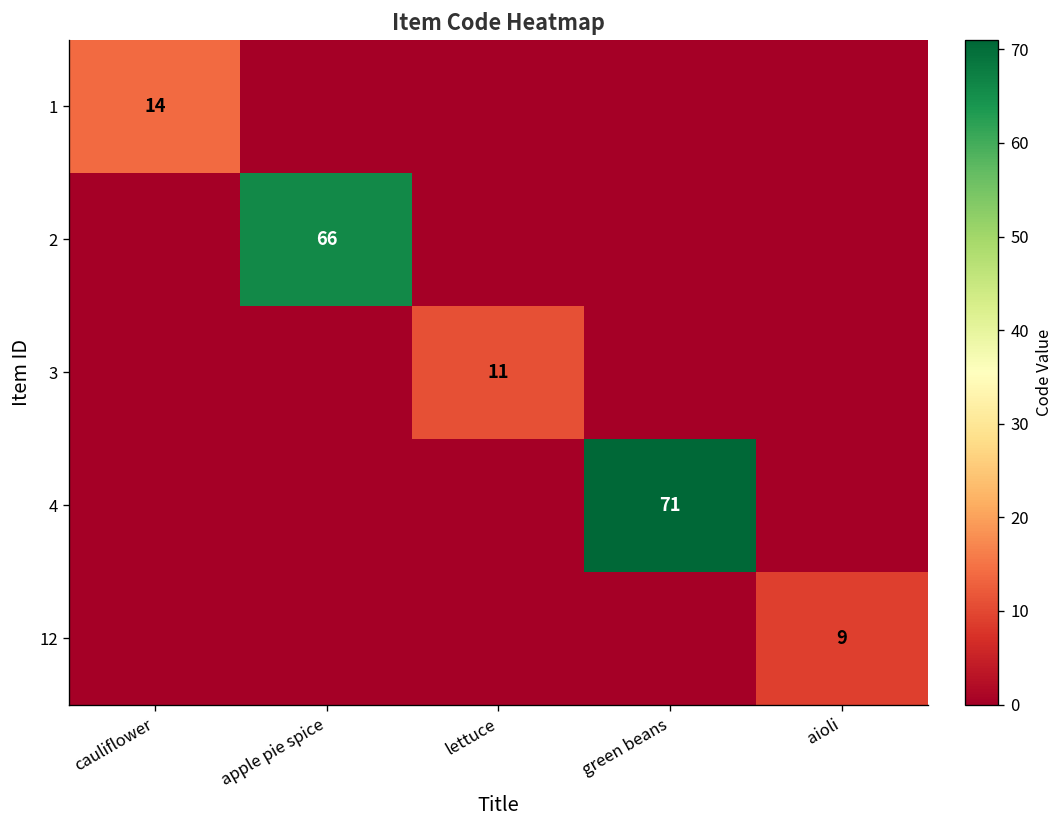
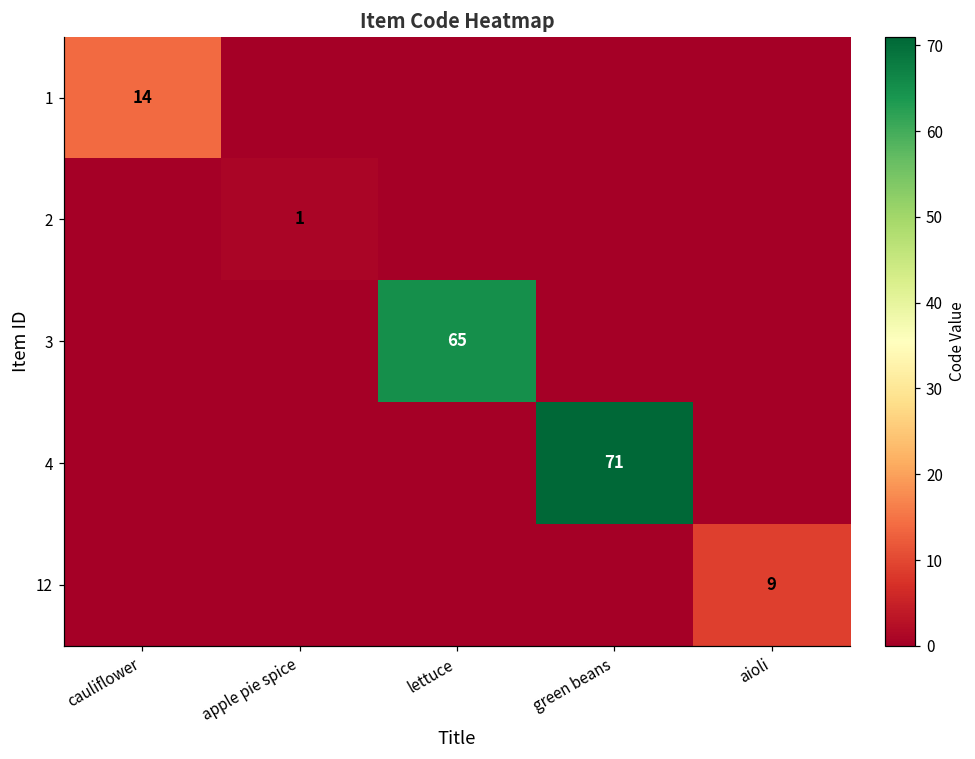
  {
    "1": {
      "cauliflower": 14
    },
    "2": {
-     "apple pie spice": 66
+     "apple pie spice": 1
    },
    "3": {
-     "lettuce": 11
+     "lettuce": 65
    },
    "4": {
      "green beans": 71
    },
    "12": {
      "aioli": 9
    }
  }
